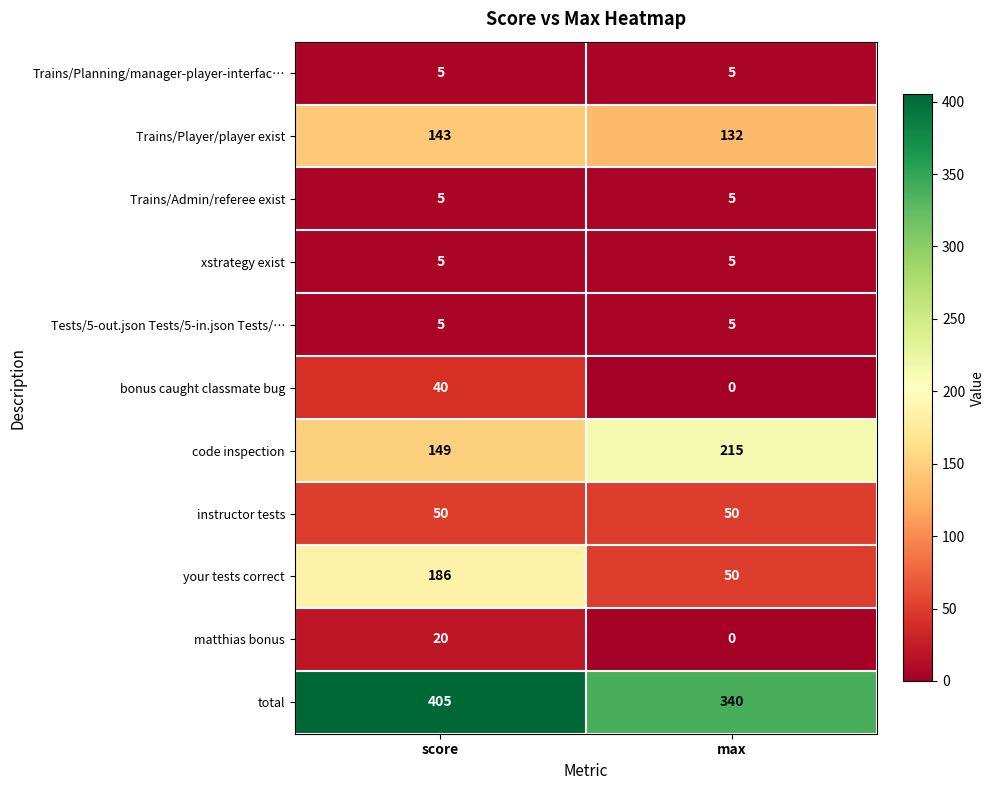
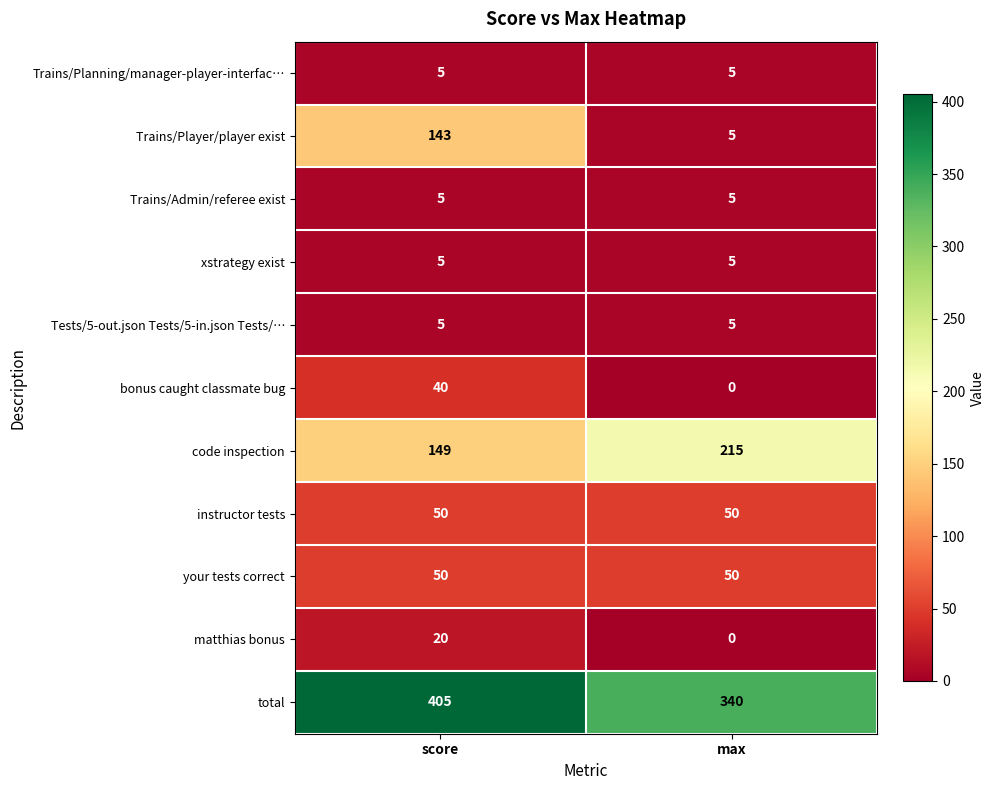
  {
    "Trains/Planning/manager-player-interfac…": {
      "score": 5,
      "max": 5
    },
    "Trains/Player/player exist": {
      "score": 143,
-     "max": 132
+     "max": 5
    },
    "Trains/Admin/referee exist": {
      "score": 5,
      "max": 5
    },
    "xstrategy exist": {
      "score": 5,
      "max": 5
    },
    "Tests/5-out.json Tests/5-in.json Tests/…": {
      "score": 5,
      "max": 5
    },
    "bonus caught classmate bug": {
      "score": 40,
      "max": 0
    },
    "code inspection": {
      "score": 149,
      "max": 215
    },
    "instructor tests": {
      "score": 50,
      "max": 50
    },
    "your tests correct": {
-     "score": 186,
+     "score": 50,
      "max": 50
    },
    "matthias bonus": {
      "score": 20,
      "max": 0
    },
    "total": {
      "score": 405,
      "max": 340
    }
  }
